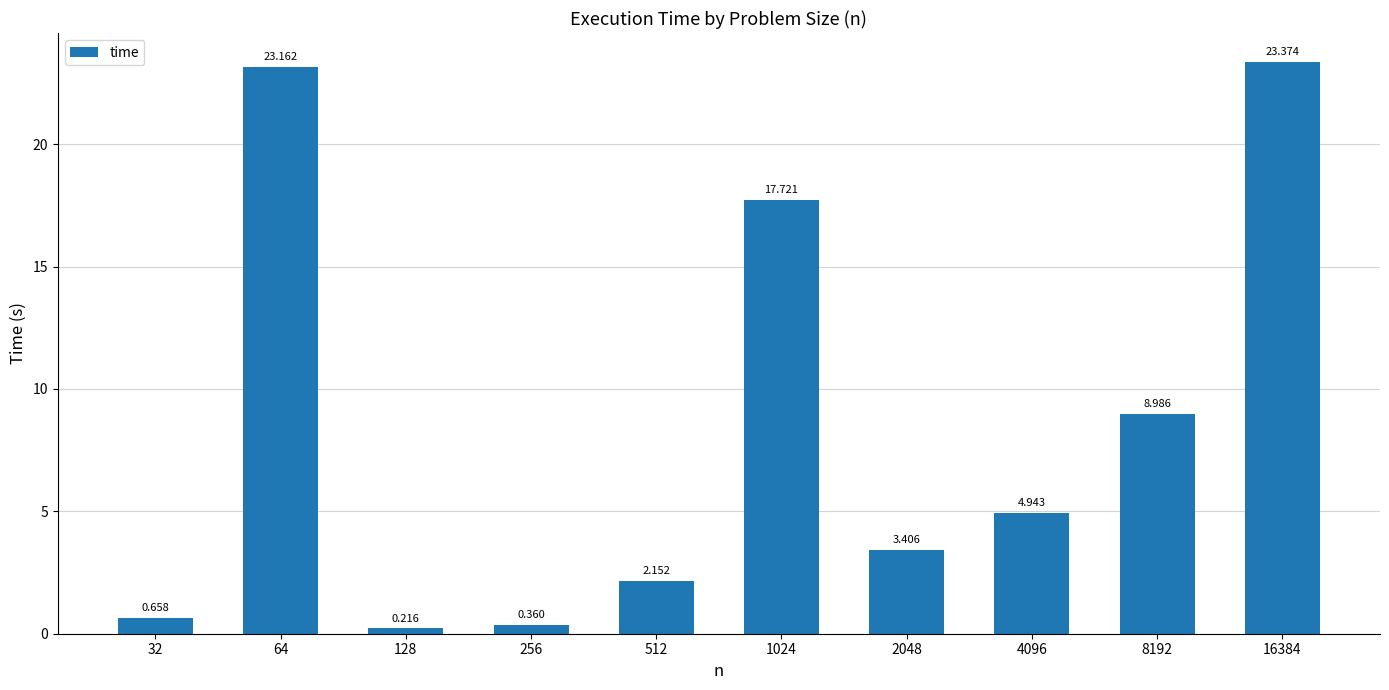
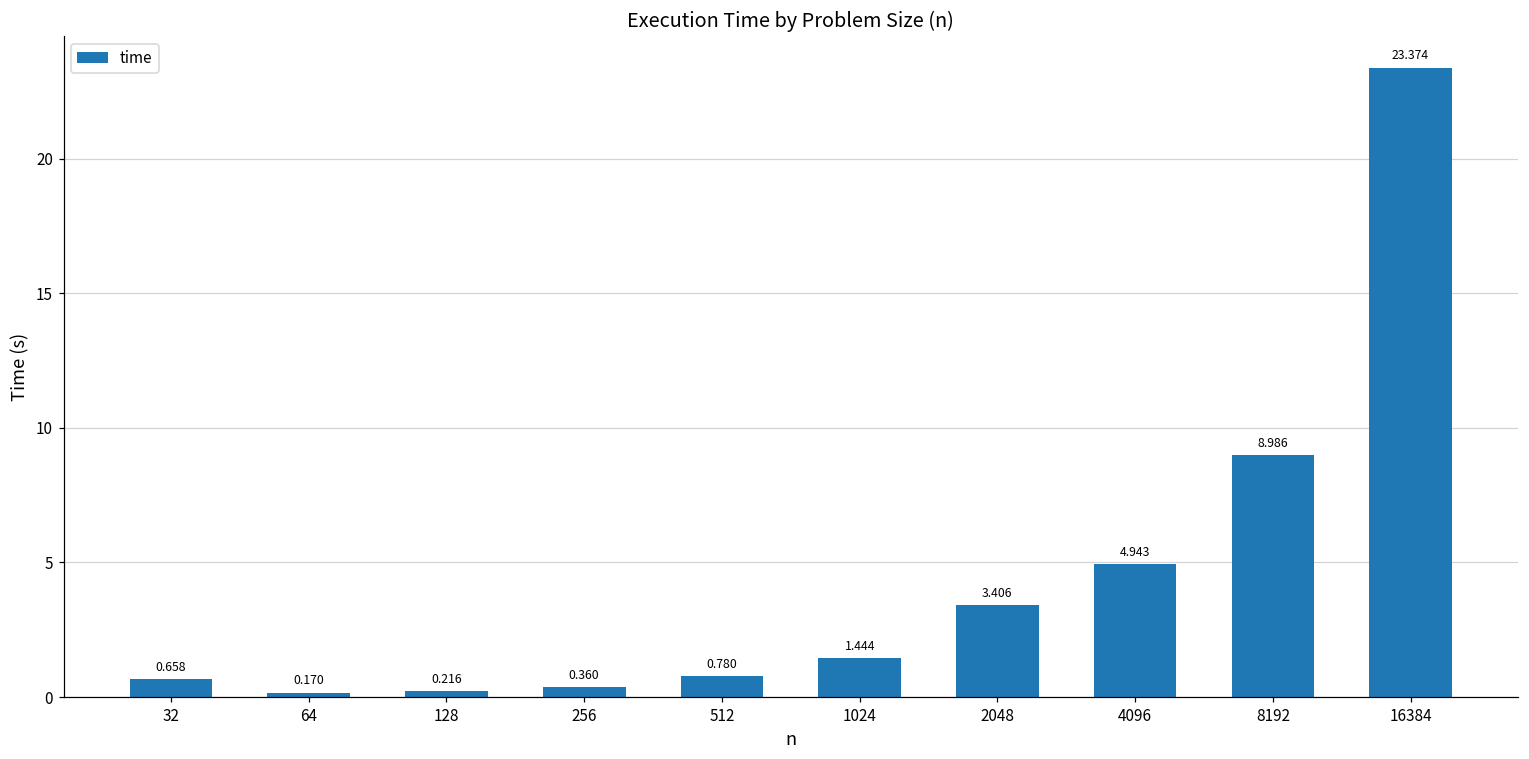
  {
    "32": 0.658,
-   "64": 23.162,
+   "64": 0.170,
    "128": 0.216,
    "256": 0.360,
-   "512": 2.152,
-   "1024": 17.721,
+   "512": 0.780,
+   "1024": 1.444,
    "2048": 3.406,
    "4096": 4.943,
    "8192": 8.986,
    "16384": 23.374
  }
